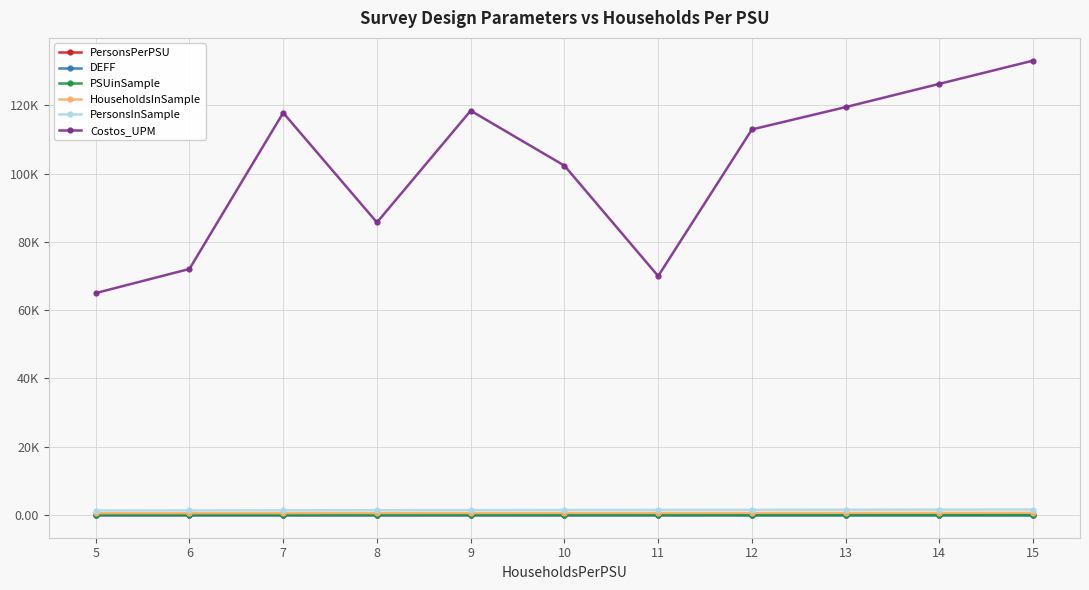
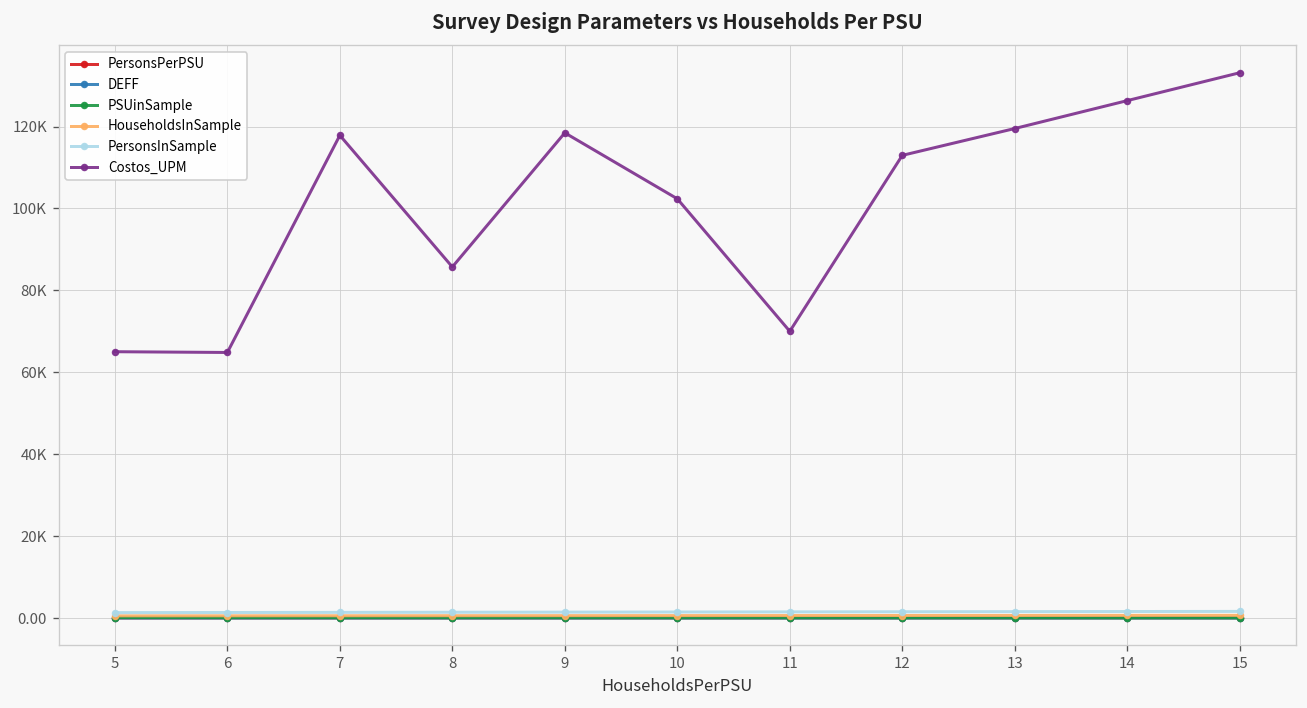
  {
    "PersonsInSample": {
      "5": 1000,
      "6": 1000,
      "7": 1000,
      "8": 1000,
      "9": 1000,
      "10": 1000,
      "11": 1000,
      "12": 2000,
      "13": 2000,
      "14": 2000,
      "15": 2000
    },
    "Costos_UPM": {
      "5": 65000,
-     "6": 72000,
+     "6": 65000,
      "7": 118000,
      "8": 86000,
      "9": 118000,
      "10": 102000,
      "11": 70000,
      "12": 113000,
      "13": 120000,
      "14": 126000,
      "15": 133000
    }
  }
